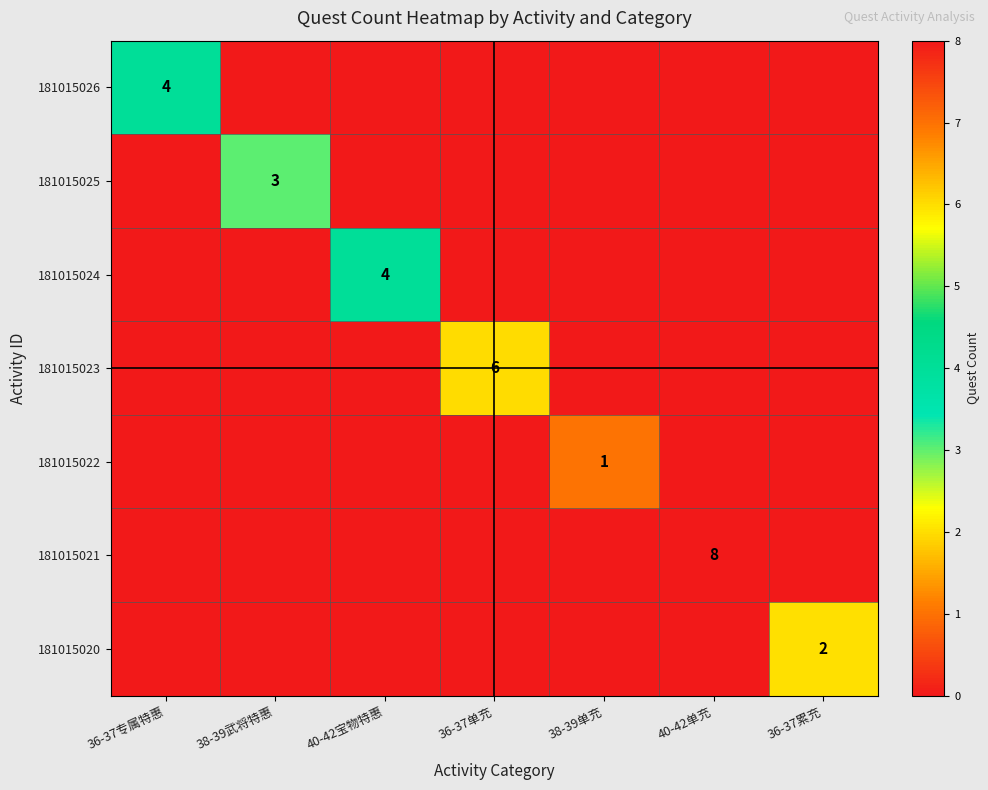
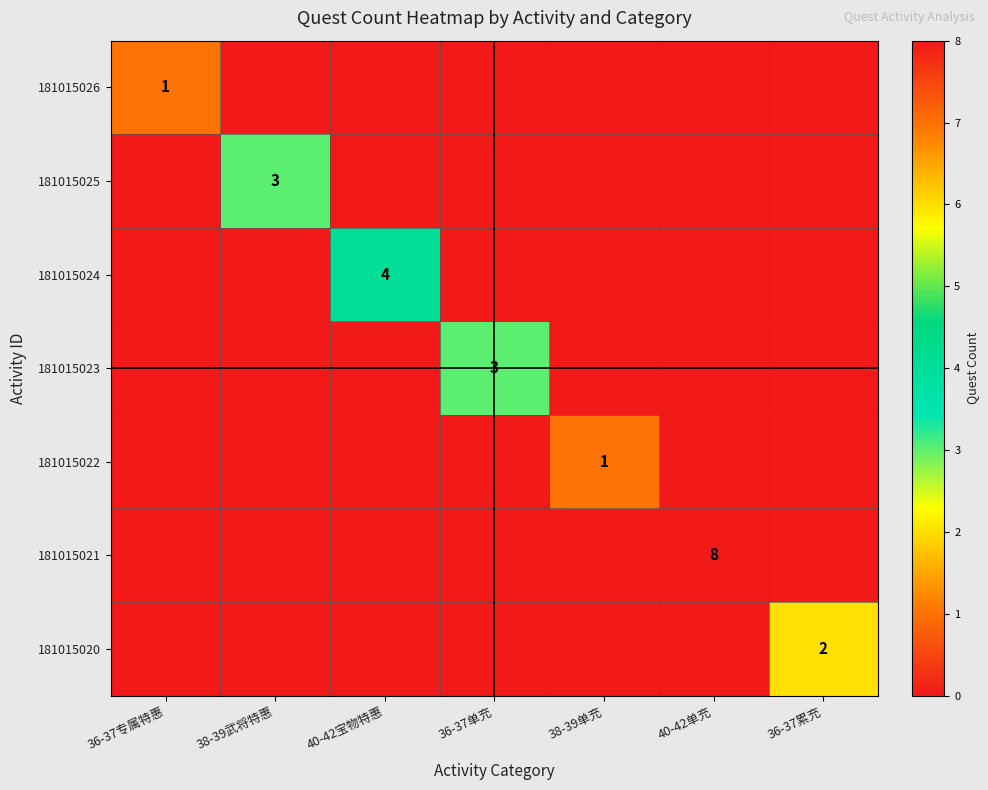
  {
    "181015026": {
-     "36-37专属特惠": 4
+     "36-37专属特惠": 1
    },
    "181015025": {
      "38-39武将特惠": 3
    },
    "181015024": {
      "40-42宝物特惠": 4
    },
    "181015023": {
-     "36-37单充": 6
+     "36-37单充": 3
    },
    "181015022": {
      "38-39单充": 1
    },
    "181015021": {
      "40-42单充": 8
    },
    "181015020": {
      "36-37累充": 2
    }
  }
